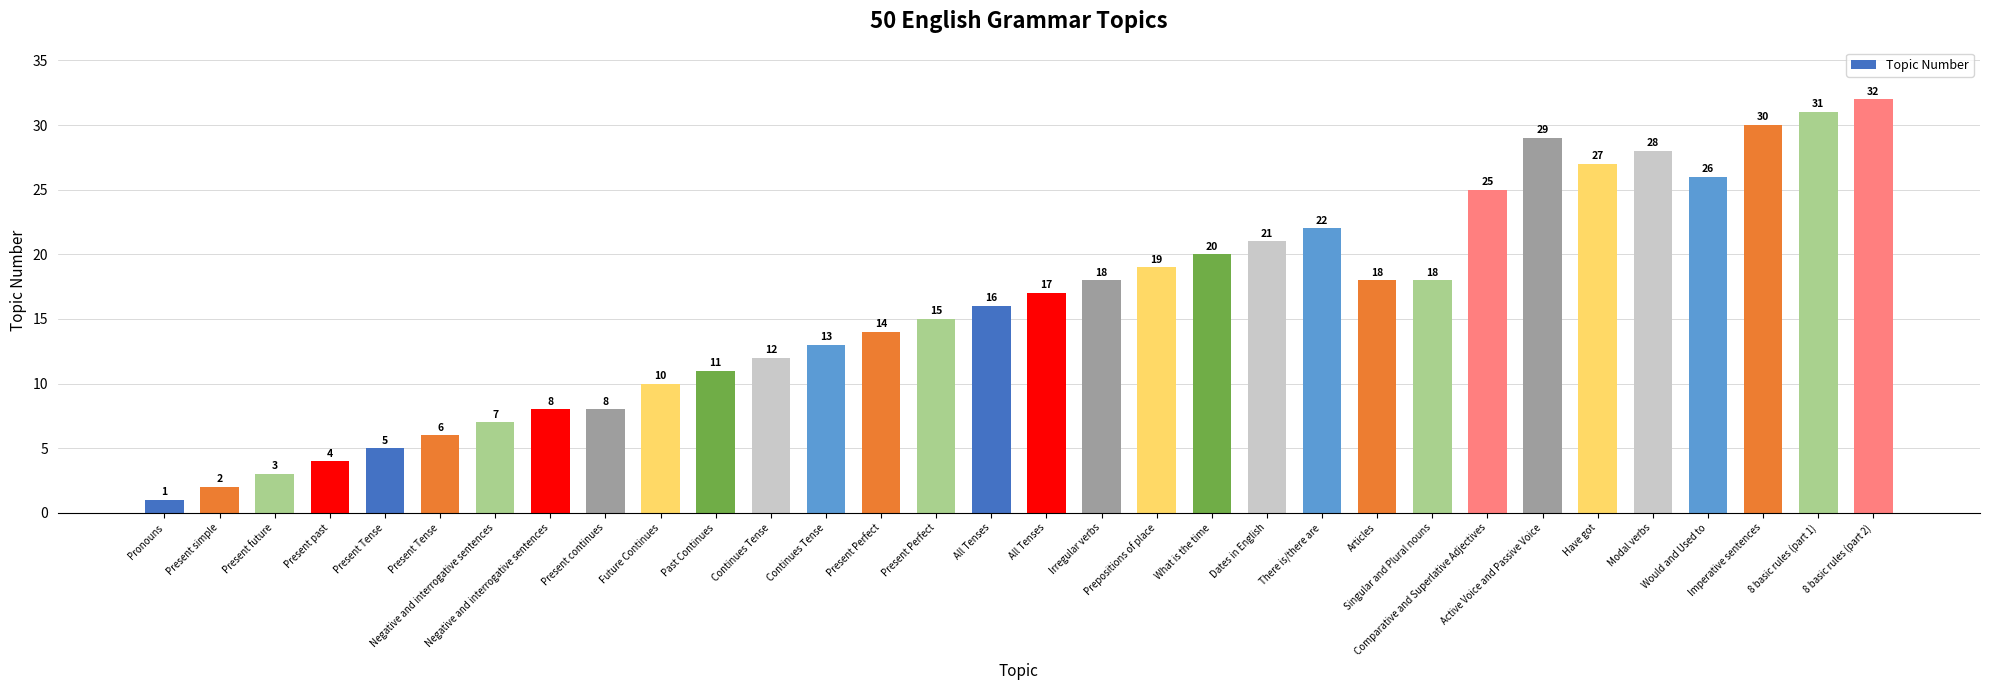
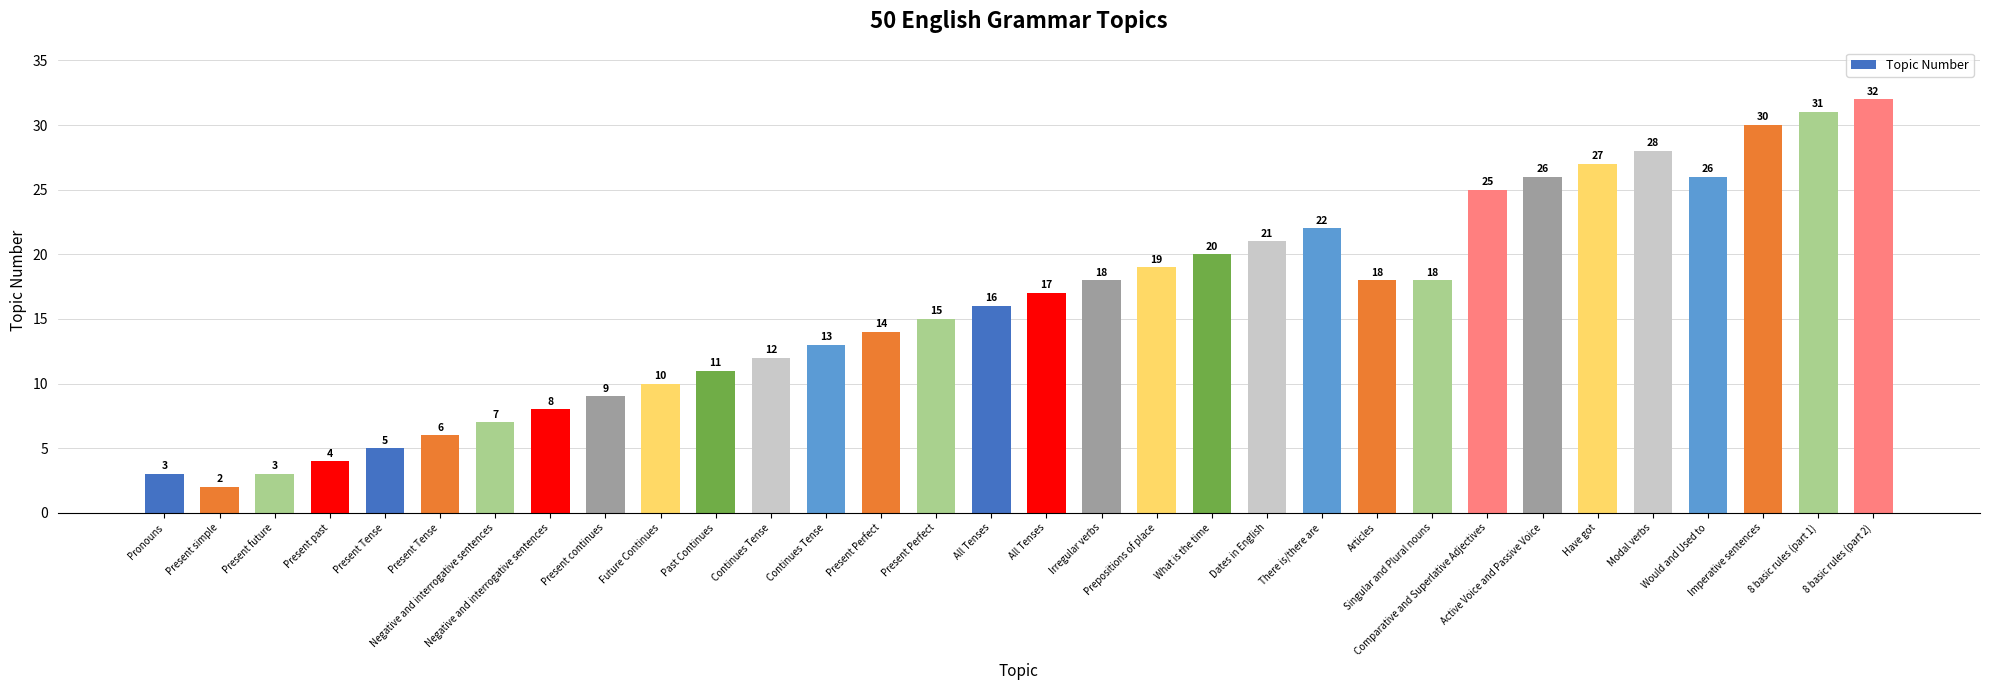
  {
-   "Pronouns": 1,
+   "Pronouns": 3,
    "Present simple": 2,
    "Present future": 3,
    "Present past": 4,
-   "Present continues": 8,
+   "Present continues": 9,
    "Future Continues": 10,
    "Past Continues": 11,
    "Irregular verbs": 18,
    "Prepositions of place": 19,
    "What is the time": 20,
    "Dates in English": 21,
    "There is/there are": 22,
    "Articles": 18,
    "Singular and Plural nouns": 18,
    "Comparative and Superlative Adjectives": 25,
-   "Active Voice and Passive Voice": 29,
+   "Active Voice and Passive Voice": 26,
    "Have got": 27,
    "Modal verbs": 28,
    "Would and Used to": 26,
    "Imperative sentences": 30,
    "8 basic rules (part 1)": 31,
    "8 basic rules (part 2)": 32
  }
